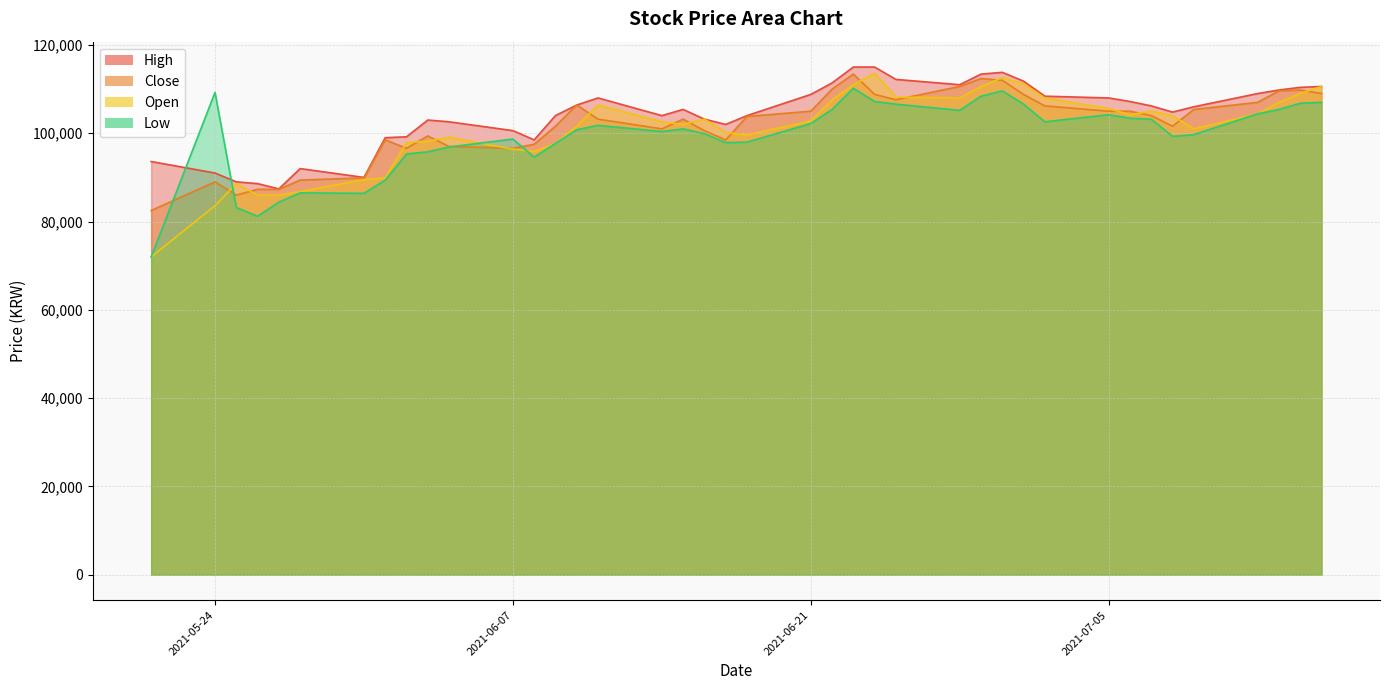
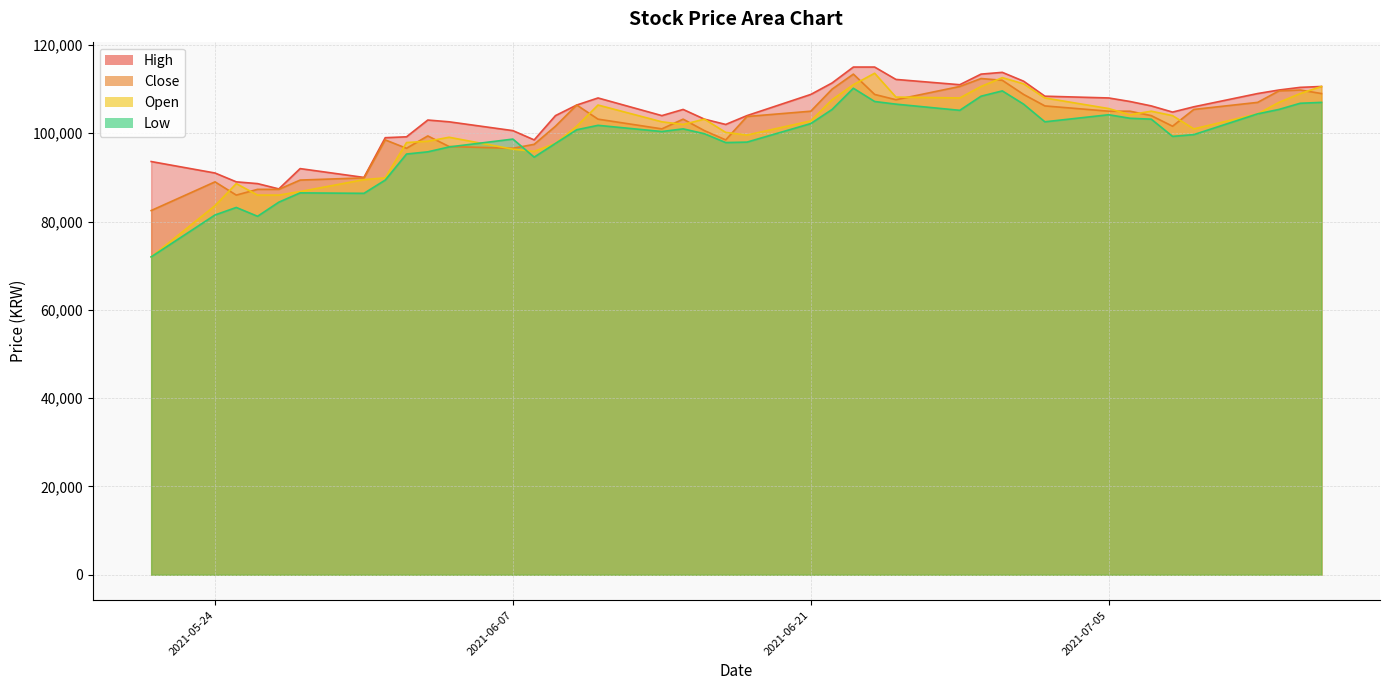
  {
    "Low": {
-     "2021-05-24": "109,000",
+     "2021-05-24": "82,000",
      "2021-06-07": "99,000",
      "2021-06-21": "102,000",
      "2021-07-05": "104,000"
    }
  }
